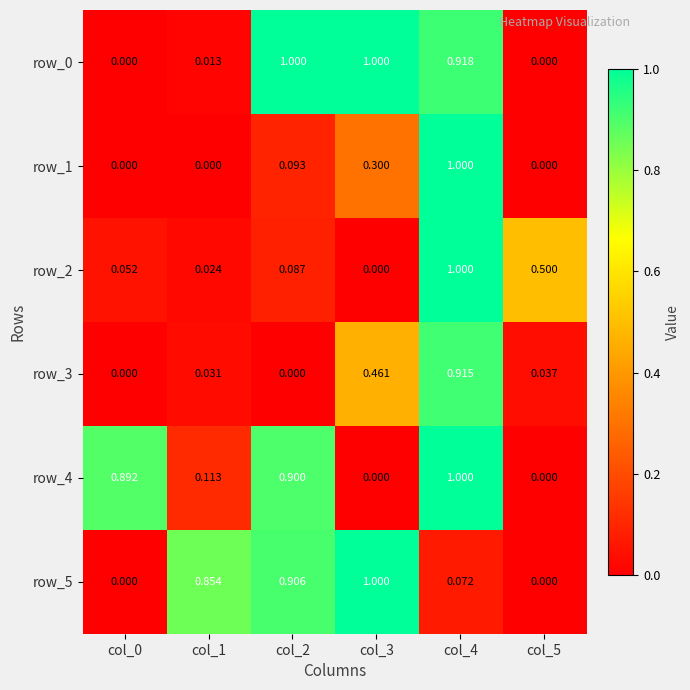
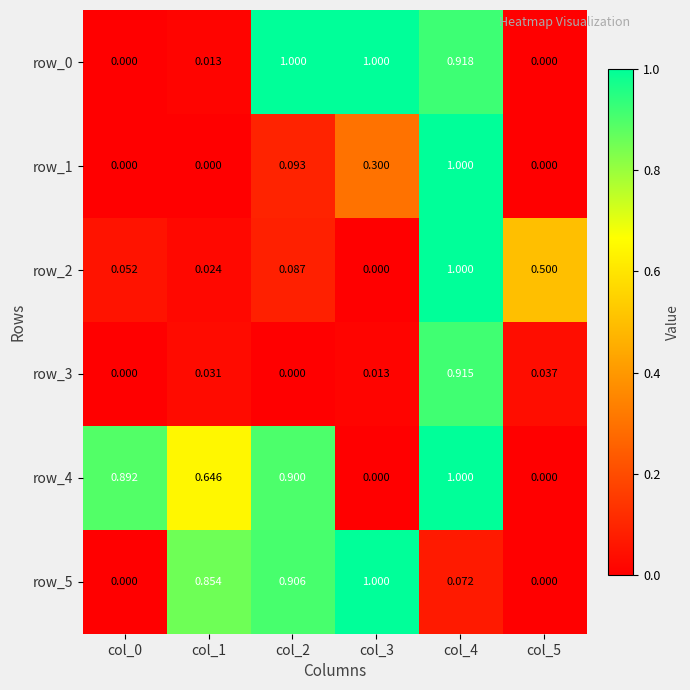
  {
    "row_0": {
      "col_0": 0.000,
      "col_1": 0.013,
      "col_2": 1.000,
      "col_3": 1.000,
      "col_4": 0.918,
      "col_5": 0.000
    },
    "row_1": {
      "col_0": 0.000,
      "col_1": 0.000,
      "col_2": 0.093,
      "col_3": 0.300,
      "col_4": 1.000,
      "col_5": 0.000
    },
    "row_2": {
      "col_0": 0.052,
      "col_1": 0.024,
      "col_2": 0.087,
      "col_3": 0.000,
      "col_4": 1.000,
      "col_5": 0.500
    },
    "row_3": {
      "col_0": 0.000,
      "col_1": 0.031,
      "col_2": 0.000,
-     "col_3": 0.461,
+     "col_3": 0.013,
      "col_4": 0.915,
      "col_5": 0.037
    },
    "row_4": {
      "col_0": 0.892,
-     "col_1": 0.113,
+     "col_1": 0.646,
      "col_2": 0.900,
      "col_3": 0.000,
      "col_4": 1.000,
      "col_5": 0.000
    },
    "row_5": {
      "col_0": 0.000,
      "col_1": 0.854,
      "col_2": 0.906,
      "col_3": 1.000,
      "col_4": 0.072,
      "col_5": 0.000
    }
  }
